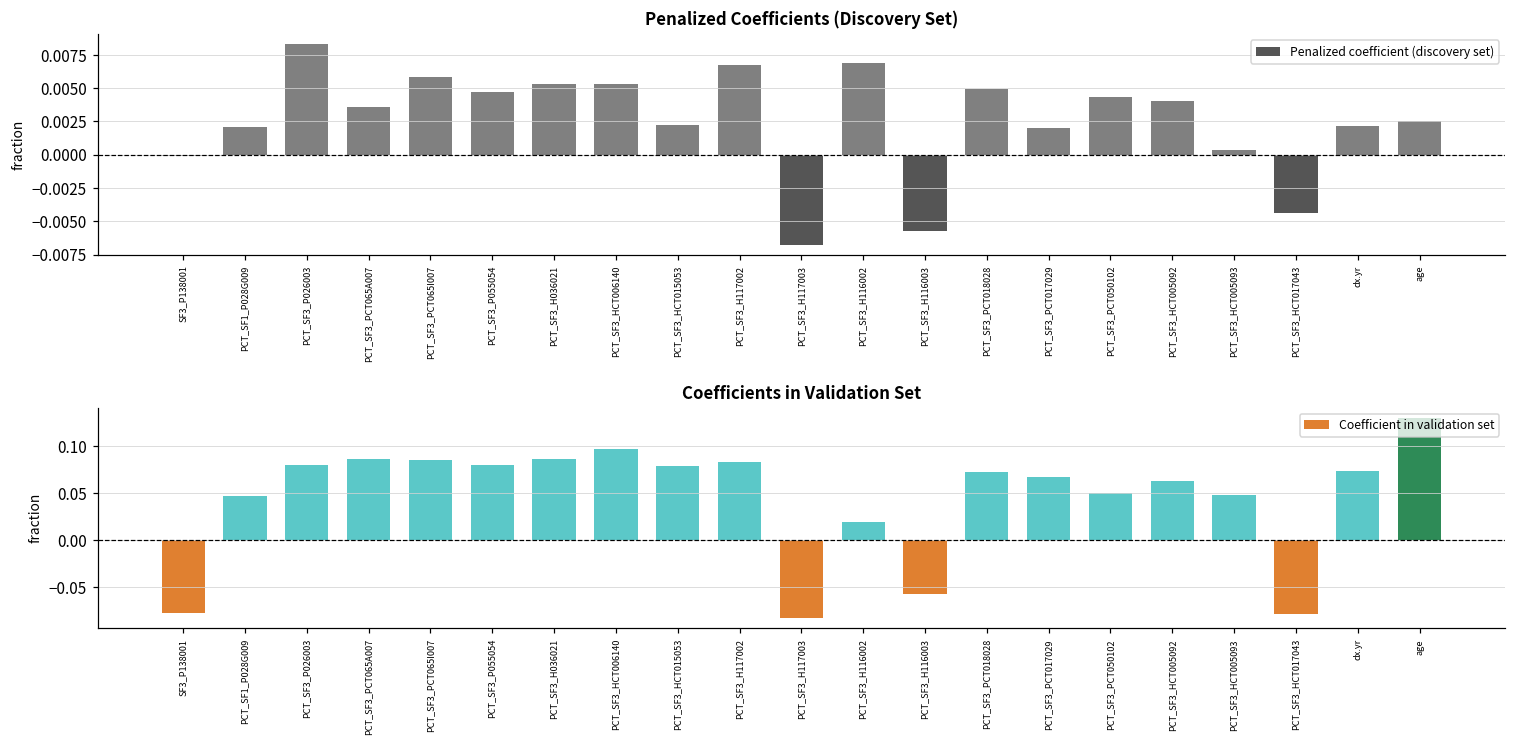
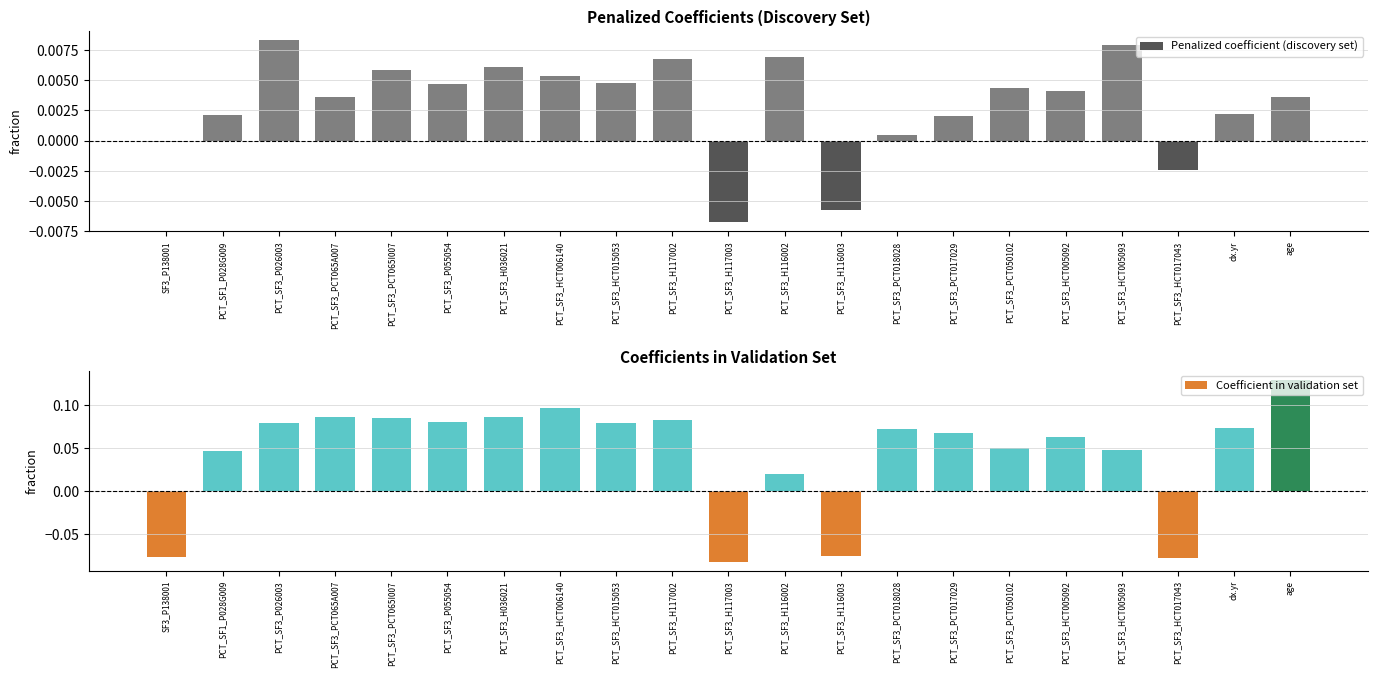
  {
    "Penalized Coefficients (Discovery Set)": {
      "PCT_SF1_P028G009": 0.0021,
      "PCT_SF3_P026003": 0.0083,
      "PCT_SF3_PCT065A007": 0.0036,
      "PCT_SF3_PCT065I007": 0.0058,
      "PCT_SF3_P055054": 0.0047,
-     "PCT_SF3_H036021": 0.0053,
+     "PCT_SF3_H036021": 0.0061,
      "PCT_SF3_HCT006140": 0.0053,
-     "PCT_SF3_HCT015053": 0.0023,
+     "PCT_SF3_HCT015053": 0.0047,
      "PCT_SF3_H117002": 0.0067,
      "PCT_SF3_H117003": -0.0067,
      "PCT_SF3_H116002": 0.0069,
      "PCT_SF3_H116003": -0.0057,
-     "PCT_SF3_PCT018028": 0.0049,
+     "PCT_SF3_PCT018028": 0.0005,
      "PCT_SF3_PCT017029": 0.0020,
      "PCT_SF3_PCT050102": 0.0043,
      "PCT_SF3_HCT005092": 0.0041,
-     "PCT_SF3_HCT005093": 0.0004,
-     "PCT_SF3_HCT017043": -0.0044,
+     "PCT_SF3_HCT005093": 0.0079,
+     "PCT_SF3_HCT017043": -0.0025,
      "dx.yr": 0.0022,
-     "age": 0.0026
+     "age": 0.0036
    },
    "Coefficients in Validation Set": {
      "SF3_P138001": -0.08,
      "PCT_SF1_P028G009": 0.05,
      "PCT_SF3_P026003": 0.08,
      "PCT_SF3_PCT065A007": 0.09,
      "PCT_SF3_PCT065I007": 0.09,
      "PCT_SF3_P055054": 0.08,
      "PCT_SF3_H036021": 0.09,
      "PCT_SF3_HCT006140": 0.10,
      "PCT_SF3_HCT015053": 0.08,
      "PCT_SF3_H117002": 0.08,
      "PCT_SF3_H117003": -0.08,
      "PCT_SF3_H116002": 0.02,
-     "PCT_SF3_H116003": -0.06,
+     "PCT_SF3_H116003": -0.08,
      "PCT_SF3_PCT018028": 0.07,
      "PCT_SF3_PCT017029": 0.07,
      "PCT_SF3_PCT050102": 0.05,
      "PCT_SF3_HCT005092": 0.06,
      "PCT_SF3_HCT005093": 0.05,
      "PCT_SF3_HCT017043": -0.08,
      "dx.yr": 0.07
    }
  }
